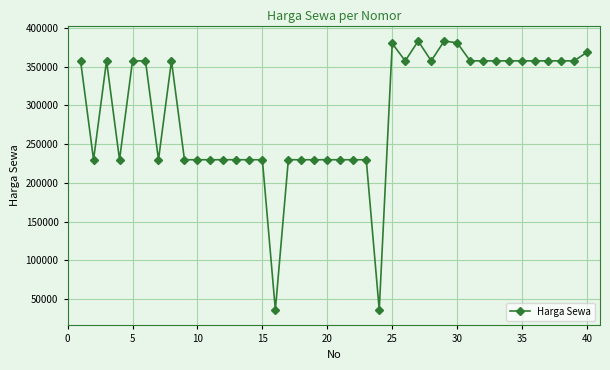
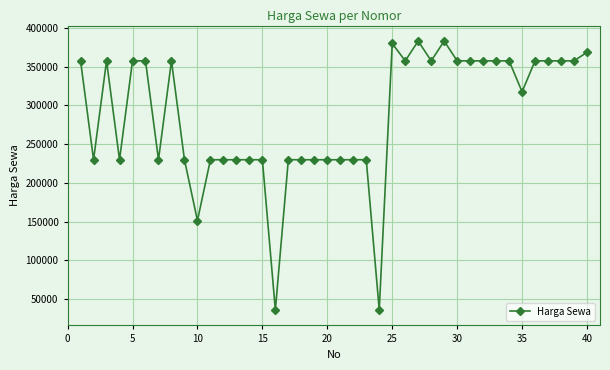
  {
    "5": 360000,
-   "10": 230000,
+   "10": 150000,
    "15": 230000,
    "20": 230000,
    "25": 380000,
-   "30": 380000,
-   "35": 360000,
+   "30": 360000,
+   "35": 320000,
    "40": 370000
  }
